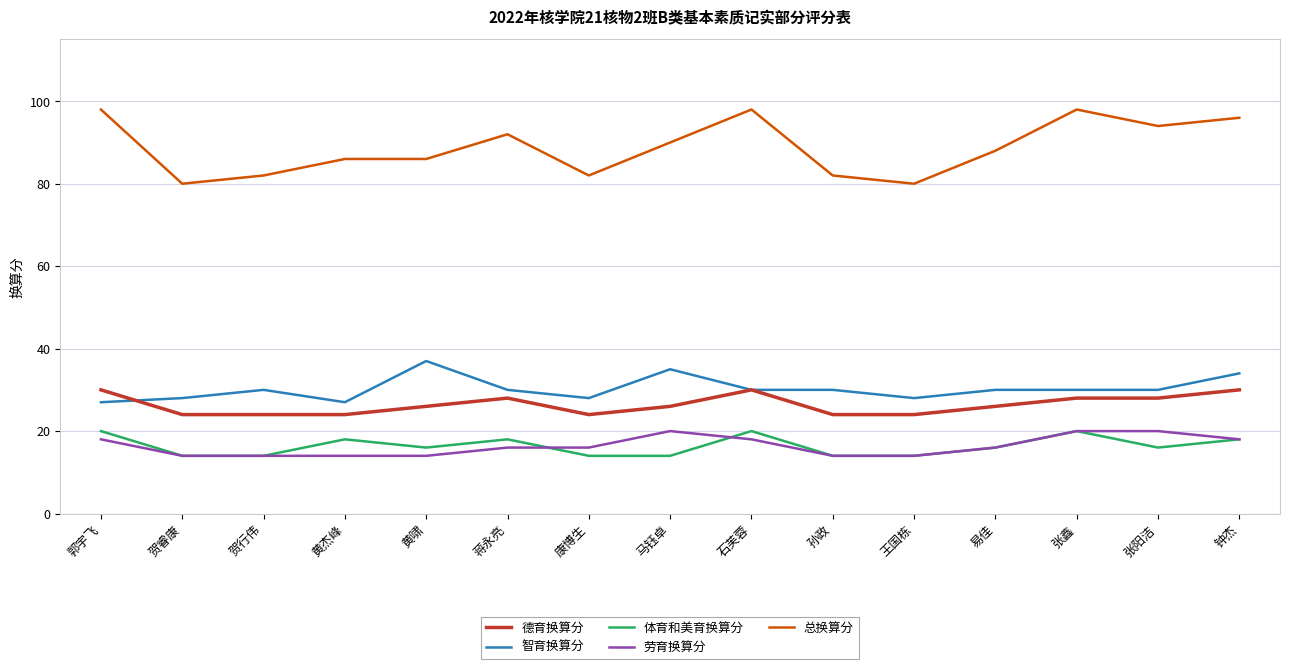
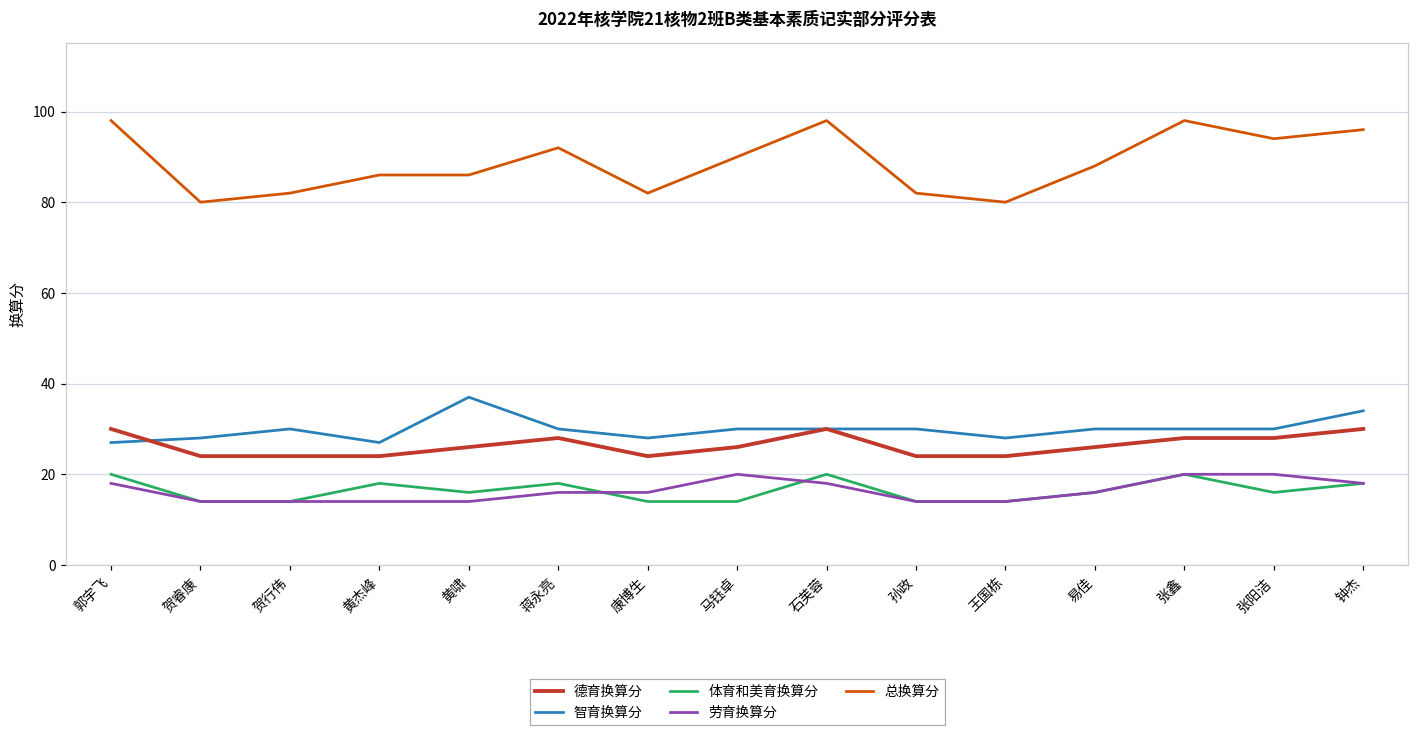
  {
    "智育换算分": {
      "郭宇飞": 27,
      "贺睿康": 28,
      "贺行伟": 30,
      "黄杰峰": 27,
      "黄啸": 37,
      "蒋永亮": 30,
      "康博生": 28,
-     "马钰卓": 35,
+     "马钰卓": 30,
      "孙政": 30,
      "王国栋": 28,
      "易佳": 30,
      "张鑫": 30,
      "张阳洁": 30,
      "钟杰": 34
    },
    "体育和美育换算分": {
      "郭宇飞": 20,
      "黄杰峰": 18,
      "黄啸": 16,
      "蒋永亮": 18,
      "康博生": 14,
      "马钰卓": 14,
      "石芙蓉": 20,
      "张阳洁": 16
    },
    "劳育换算分": {
      "郭宇飞": 18,
      "黄杰峰": 14,
      "黄啸": 14,
      "蒋永亮": 16,
      "康博生": 16,
      "马钰卓": 20,
      "石芙蓉": 18,
      "张阳洁": 20
    }
  }
